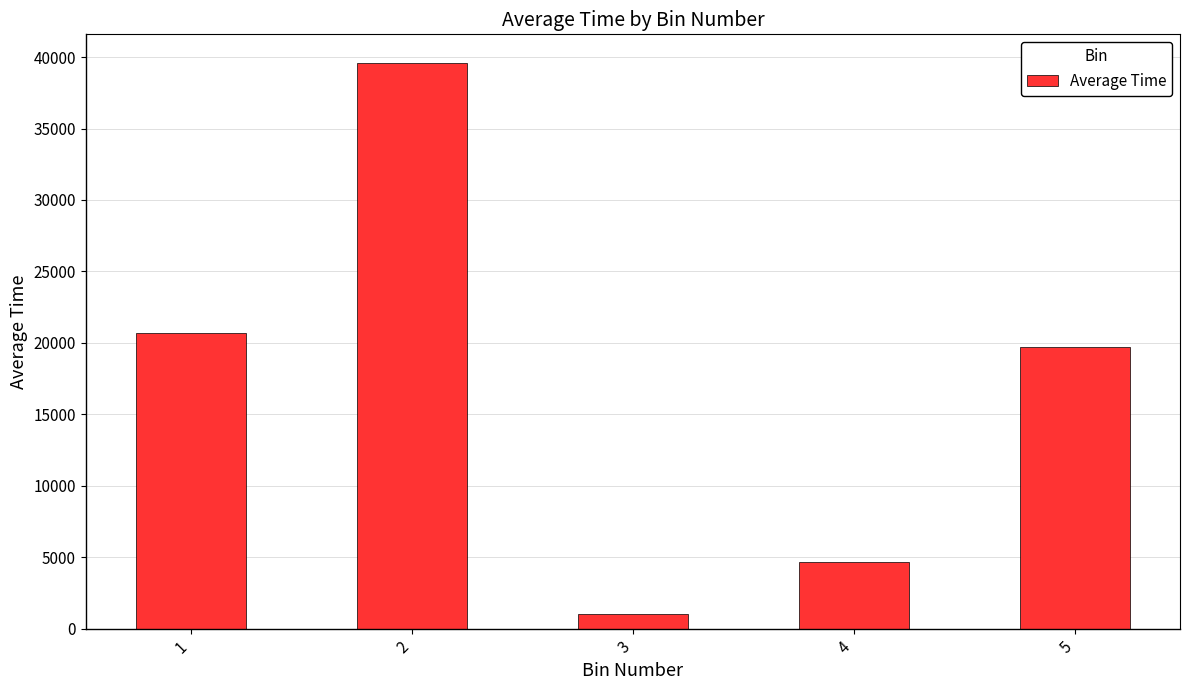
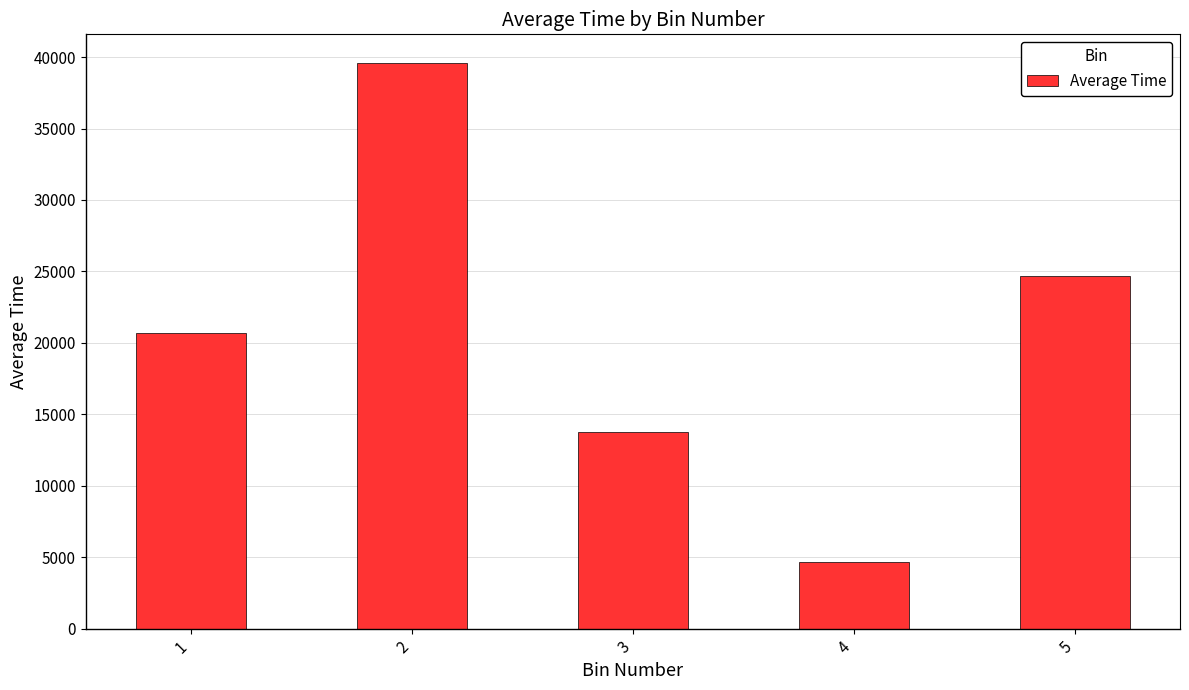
  {
    "1": 20700,
    "2": 39600,
-   "3": 1100,
+   "3": 13700,
    "4": 4700,
-   "5": 19700
+   "5": 24700
  }
